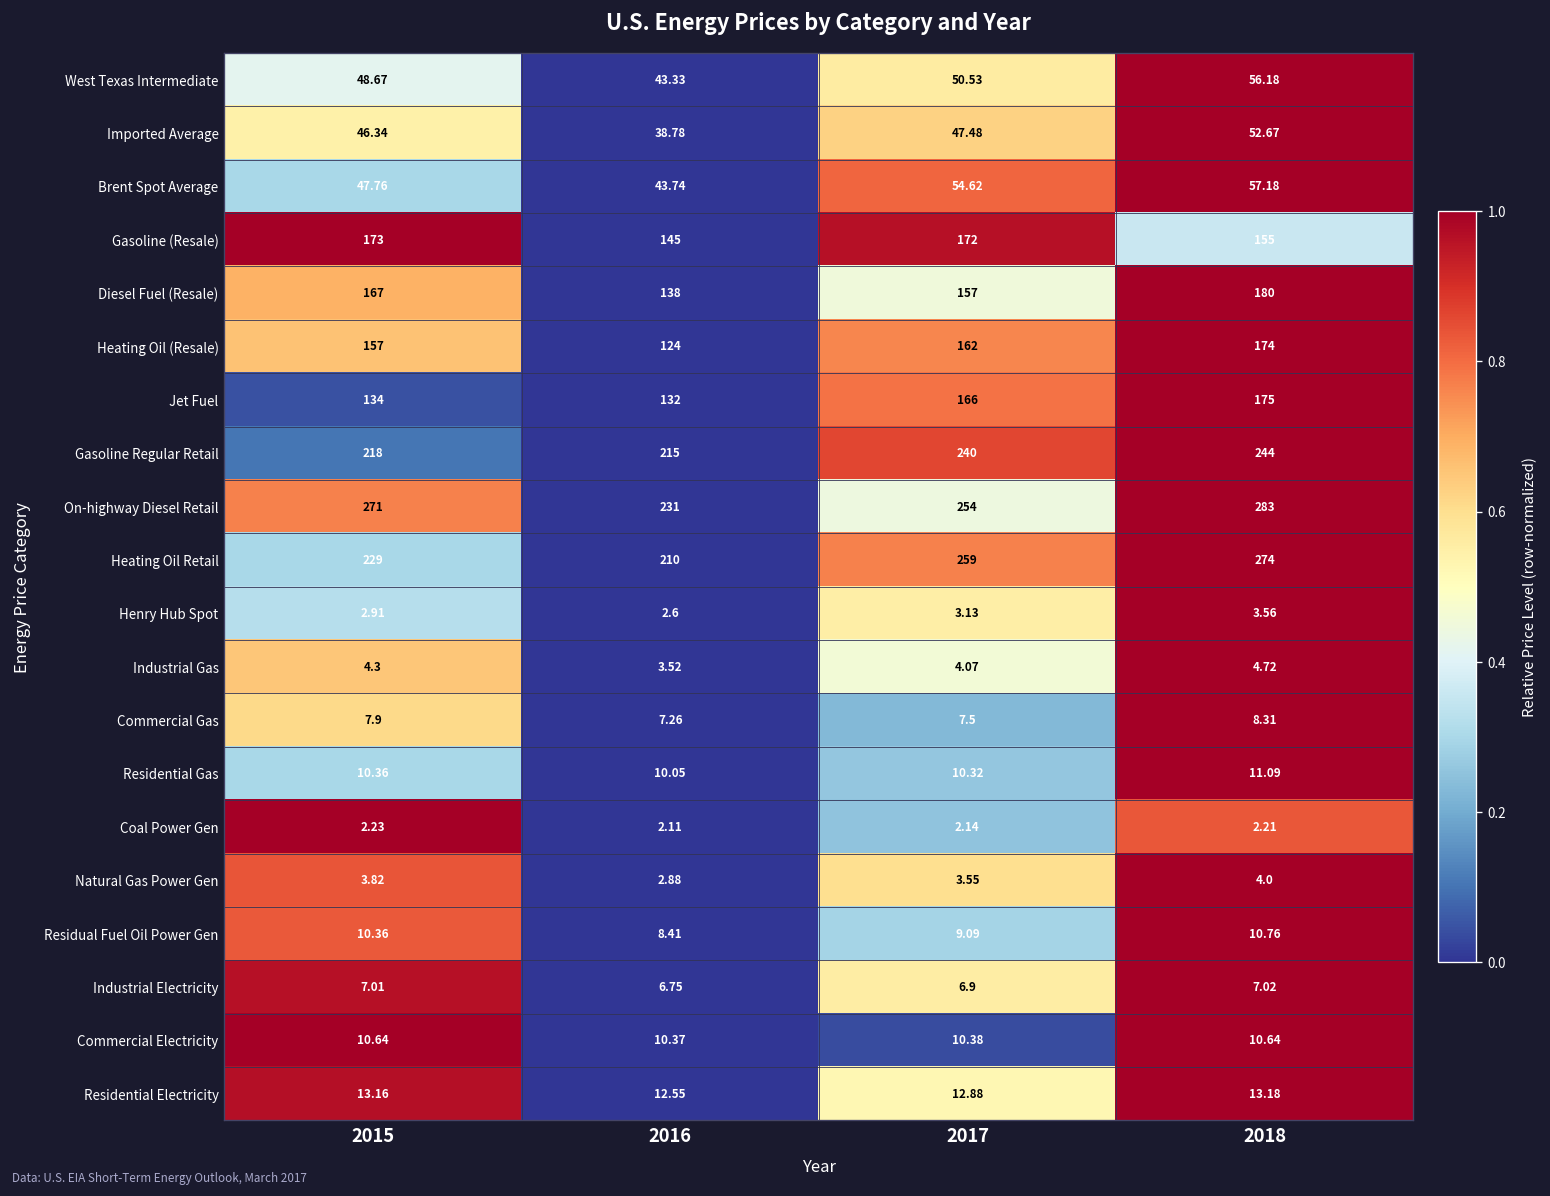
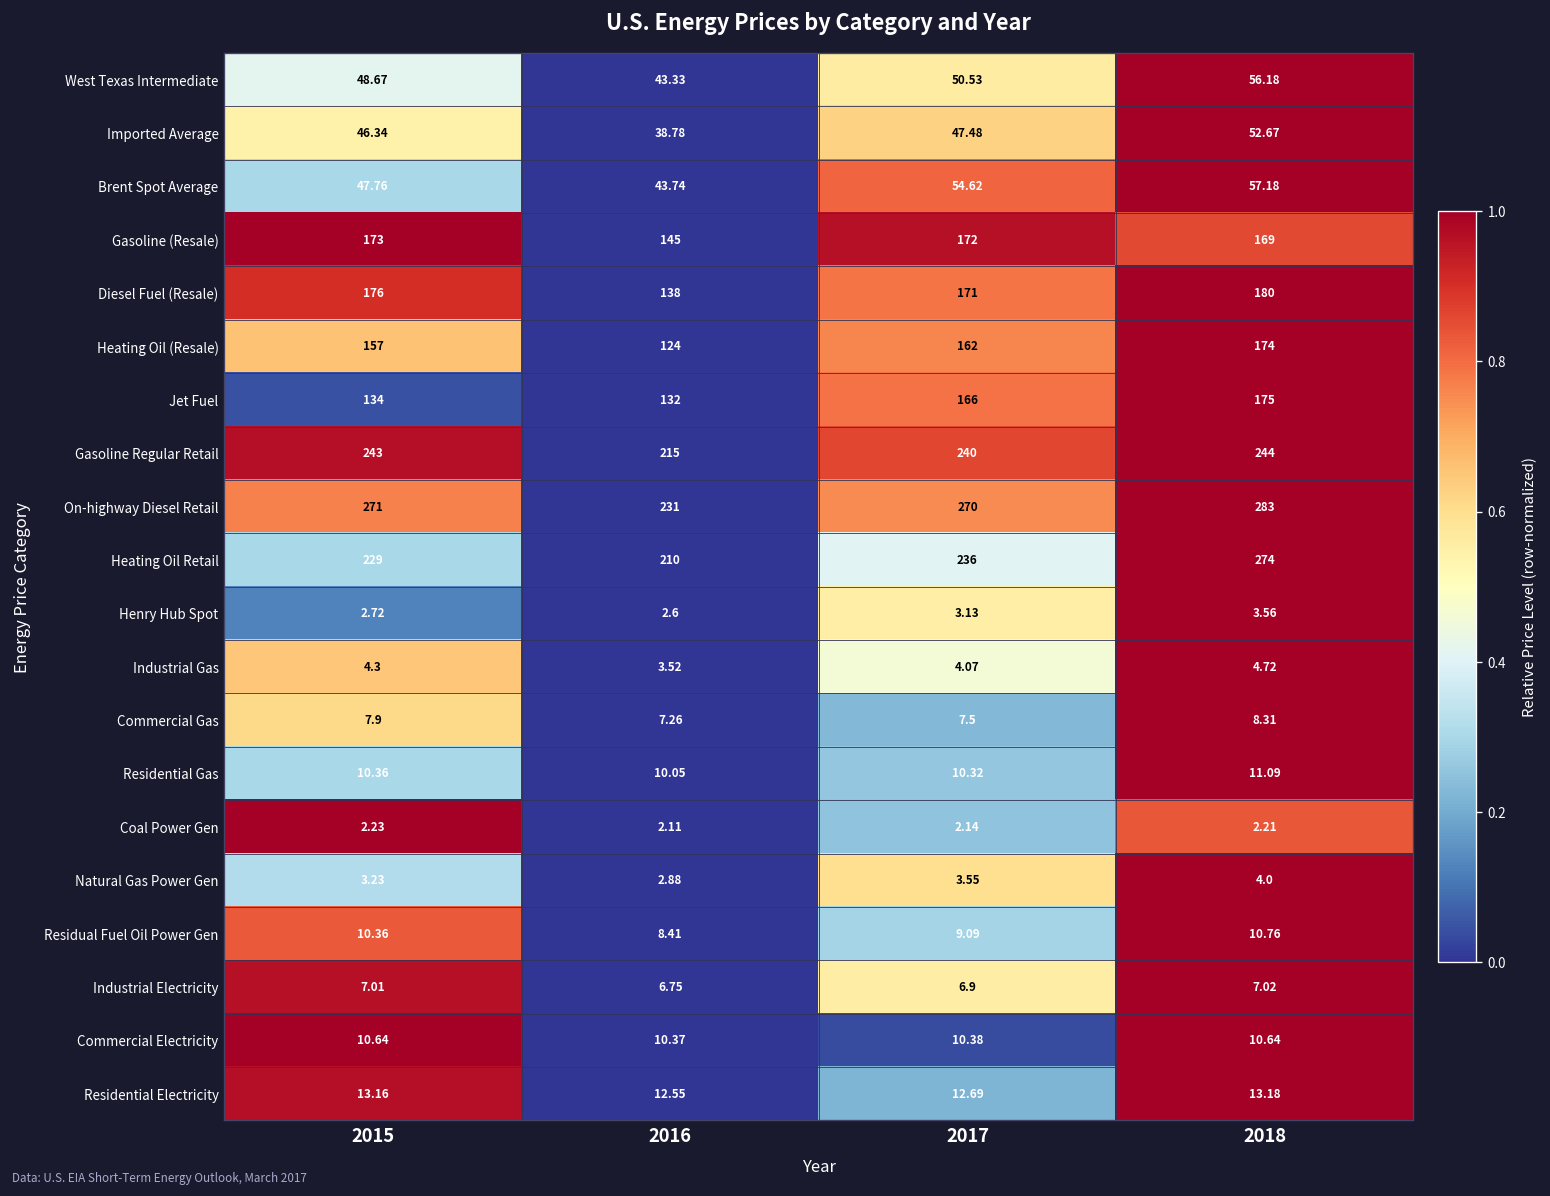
  {
    "West Texas Intermediate": {
      "2015": 48.67,
      "2016": 43.33,
      "2017": 50.53,
      "2018": 56.18
    },
    "Imported Average": {
      "2015": 46.34,
      "2016": 38.78,
      "2017": 47.48,
      "2018": 52.67
    },
    "Brent Spot Average": {
      "2015": 47.76,
      "2016": 43.74,
      "2017": 54.62,
      "2018": 57.18
    },
    "Gasoline (Resale)": {
      "2015": 173,
      "2016": 145,
      "2017": 172,
-     "2018": 155
+     "2018": 169
    },
    "Diesel Fuel (Resale)": {
-     "2015": 167,
+     "2015": 176,
      "2016": 138,
-     "2017": 157,
+     "2017": 171,
      "2018": 180
    },
    "Heating Oil (Resale)": {
      "2015": 157,
      "2016": 124,
      "2017": 162,
      "2018": 174
    },
    "Jet Fuel": {
      "2015": 134,
      "2016": 132,
      "2017": 166,
      "2018": 175
    },
    "Gasoline Regular Retail": {
-     "2015": 218,
+     "2015": 243,
      "2016": 215,
      "2017": 240,
      "2018": 244
    },
    "On-highway Diesel Retail": {
      "2015": 271,
      "2016": 231,
-     "2017": 254,
+     "2017": 270,
      "2018": 283
    },
    "Heating Oil Retail": {
      "2015": 229,
      "2016": 210,
-     "2017": 259,
+     "2017": 236,
      "2018": 274
    },
    "Henry Hub Spot": {
-     "2015": 2.91,
+     "2015": 2.72,
      "2016": 2.6,
      "2017": 3.13,
      "2018": 3.56
    },
    "Industrial Gas": {
      "2015": 4.3,
      "2016": 3.52,
      "2017": 4.07,
      "2018": 4.72
    },
    "Commercial Gas": {
      "2015": 7.9,
      "2016": 7.26,
      "2017": 7.5,
      "2018": 8.31
    },
    "Residential Gas": {
      "2015": 10.36,
      "2016": 10.05,
      "2017": 10.32,
      "2018": 11.09
    },
    "Coal Power Gen": {
      "2015": 2.23,
      "2016": 2.11,
      "2017": 2.14,
      "2018": 2.21
    },
    "Natural Gas Power Gen": {
-     "2015": 3.82,
+     "2015": 3.23,
      "2016": 2.88,
      "2017": 3.55,
      "2018": 4.0
    },
    "Residual Fuel Oil Power Gen": {
      "2015": 10.36,
      "2016": 8.41,
      "2017": 9.09,
      "2018": 10.76
    },
    "Industrial Electricity": {
      "2015": 7.01,
      "2016": 6.75,
      "2017": 6.9,
      "2018": 7.02
    },
    "Commercial Electricity": {
      "2015": 10.64,
      "2016": 10.37,
      "2017": 10.38,
      "2018": 10.64
    },
    "Residential Electricity": {
      "2015": 13.16,
      "2016": 12.55,
-     "2017": 12.88,
+     "2017": 12.69,
      "2018": 13.18
    }
  }
